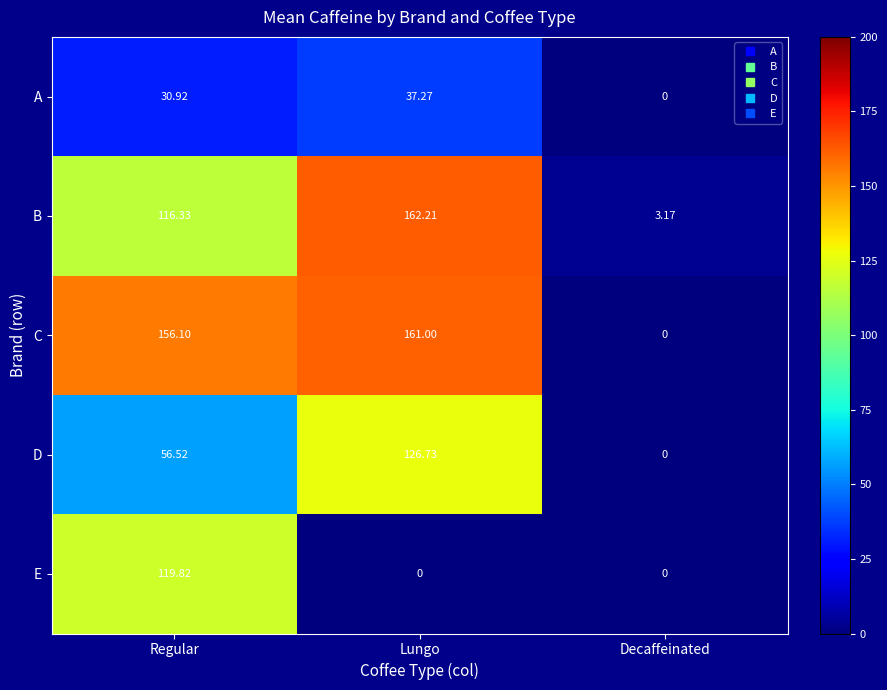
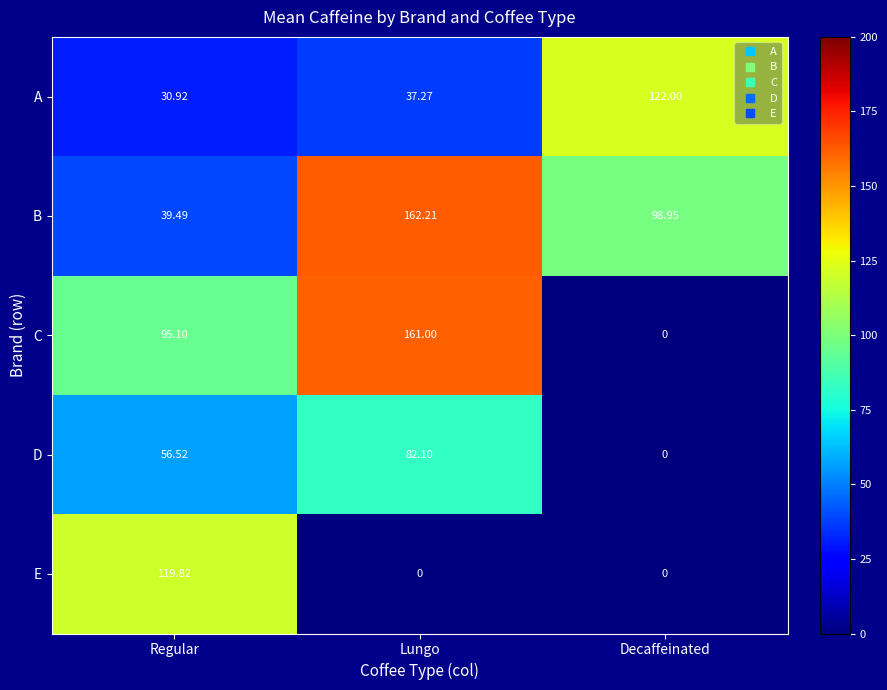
  {
    "A": {
      "Regular": 30.92,
      "Lungo": 37.27,
-     "Decaffeinated": 0
+     "Decaffeinated": 122.00
    },
    "B": {
-     "Regular": 116.33,
+     "Regular": 39.49,
      "Lungo": 162.21,
-     "Decaffeinated": 3.17
+     "Decaffeinated": 98.95
    },
    "C": {
-     "Regular": 156.10,
+     "Regular": 95.10,
      "Lungo": 161.00,
      "Decaffeinated": 0
    },
    "D": {
      "Regular": 56.52,
-     "Lungo": 126.73,
+     "Lungo": 82.10,
      "Decaffeinated": 0
    },
    "E": {
      "Regular": 119.82,
      "Lungo": 0,
      "Decaffeinated": 0
    }
  }
